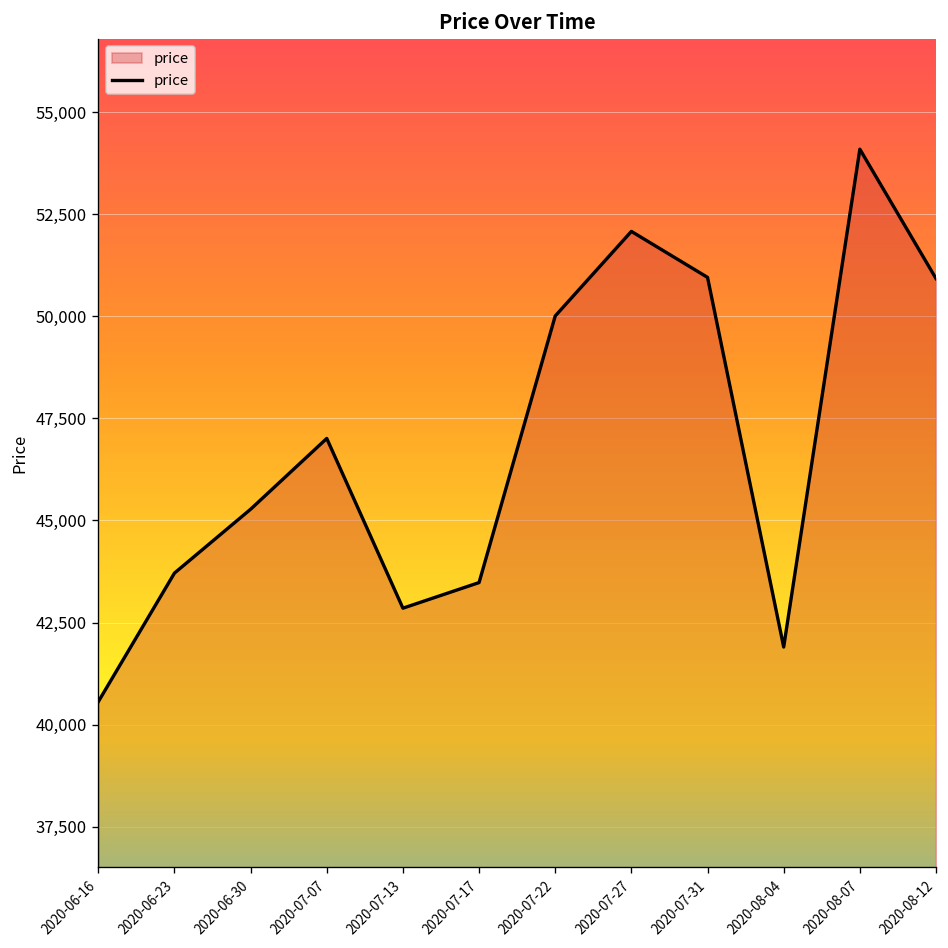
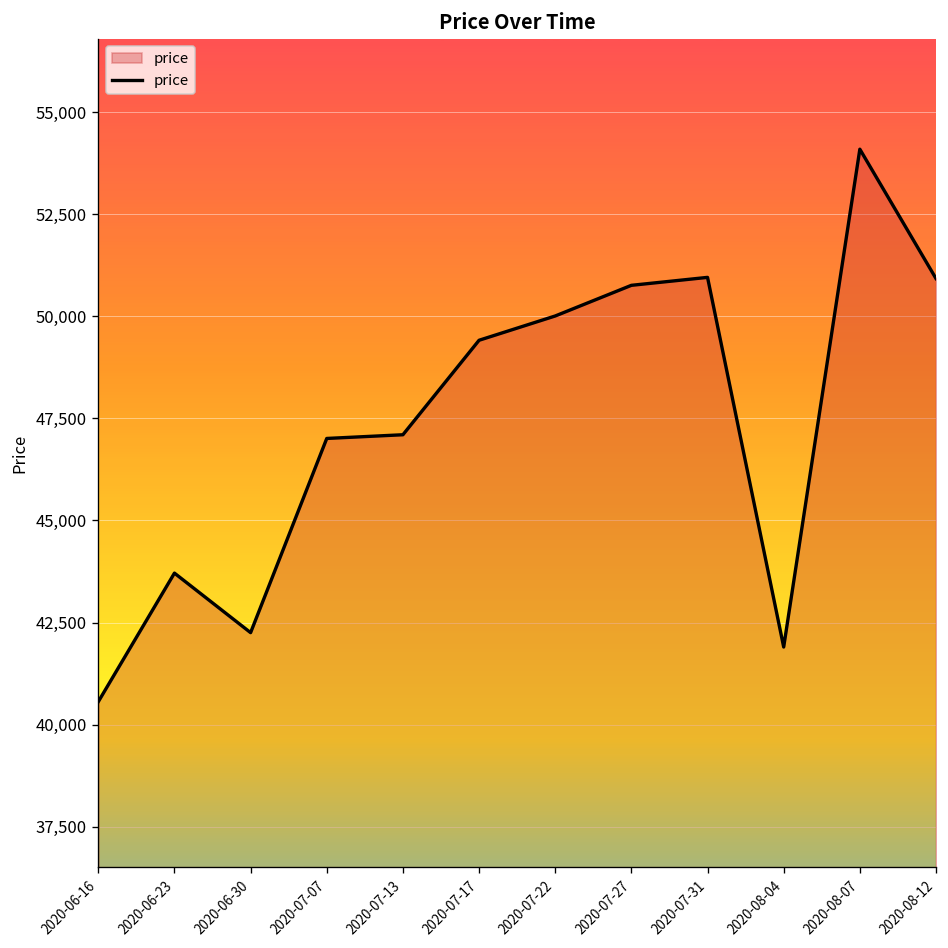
  {
    "2020-06-16": "40,600",
    "2020-06-23": "43,700",
-   "2020-06-30": "45,300",
+   "2020-06-30": "42,300",
    "2020-07-07": "47,000",
-   "2020-07-13": "42,900",
-   "2020-07-17": "43,500",
+   "2020-07-13": "47,100",
+   "2020-07-17": "49,400",
    "2020-07-22": "50,000",
-   "2020-07-27": "52,100",
+   "2020-07-27": "50,800",
    "2020-07-31": "51,000",
    "2020-08-04": "41,900",
    "2020-08-07": "54,100",
    "2020-08-12": "50,900"
  }
